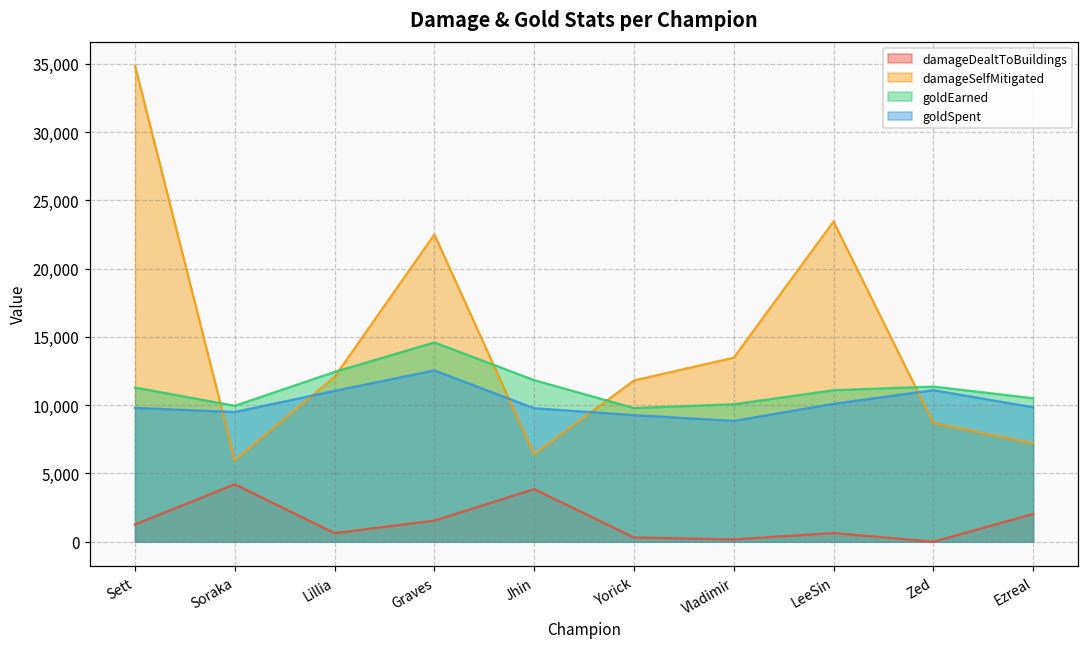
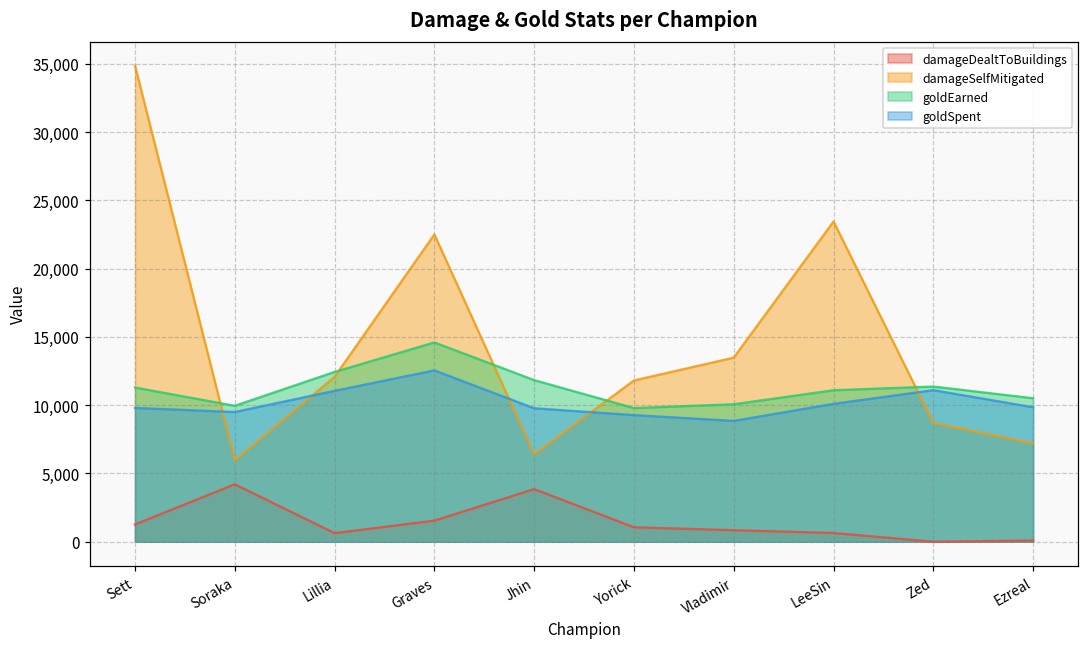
  {
    "damageDealtToBuildings": {
      "Sett": "1,300",
      "Soraka": "4,200",
      "Lillia": "600",
      "Graves": "1,500",
      "Jhin": "3,900",
-     "Yorick": "300",
-     "Vladimir": "200",
+     "Yorick": "1,100",
+     "Vladimir": "800",
      "LeeSin": "600",
      "Zed": "0",
-     "Ezreal": "2,000"
+     "Ezreal": "100"
    },
    "damageSelfMitigated": {
      "Sett": "34,900",
      "Soraka": "6,000",
      "Lillia": "12,100",
      "Graves": "22,500",
      "Jhin": "6,400",
      "Yorick": "11,800",
      "Vladimir": "13,500",
      "LeeSin": "23,500",
      "Zed": "8,700",
      "Ezreal": "7,200"
    },
    "goldEarned": {
      "Sett": "11,300",
      "Soraka": "10,000",
      "Lillia": "12,400",
      "Graves": "14,600",
      "Jhin": "11,800",
      "Yorick": "9,800",
      "Vladimir": "10,100",
      "LeeSin": "11,100",
      "Zed": "11,400",
      "Ezreal": "10,500"
    },
    "goldSpent": {
      "Sett": "9,800",
      "Soraka": "9,500",
      "Lillia": "11,100",
      "Graves": "12,600",
      "Jhin": "9,800",
      "Yorick": "9,300",
      "Vladimir": "8,900",
      "LeeSin": "10,100",
      "Zed": "11,100",
      "Ezreal": "9,900"
    }
  }
